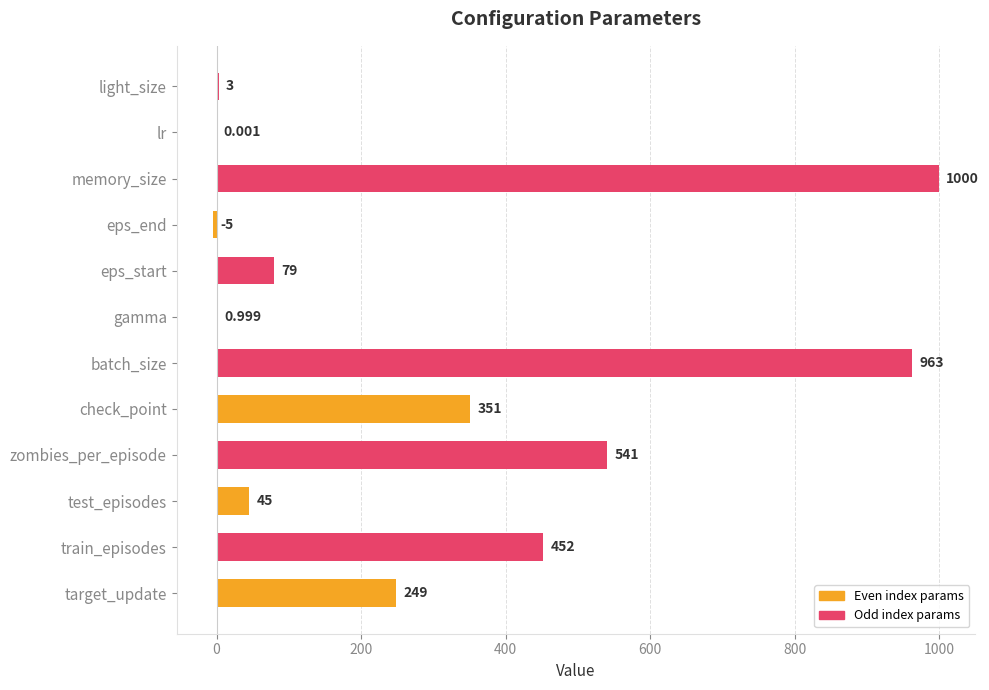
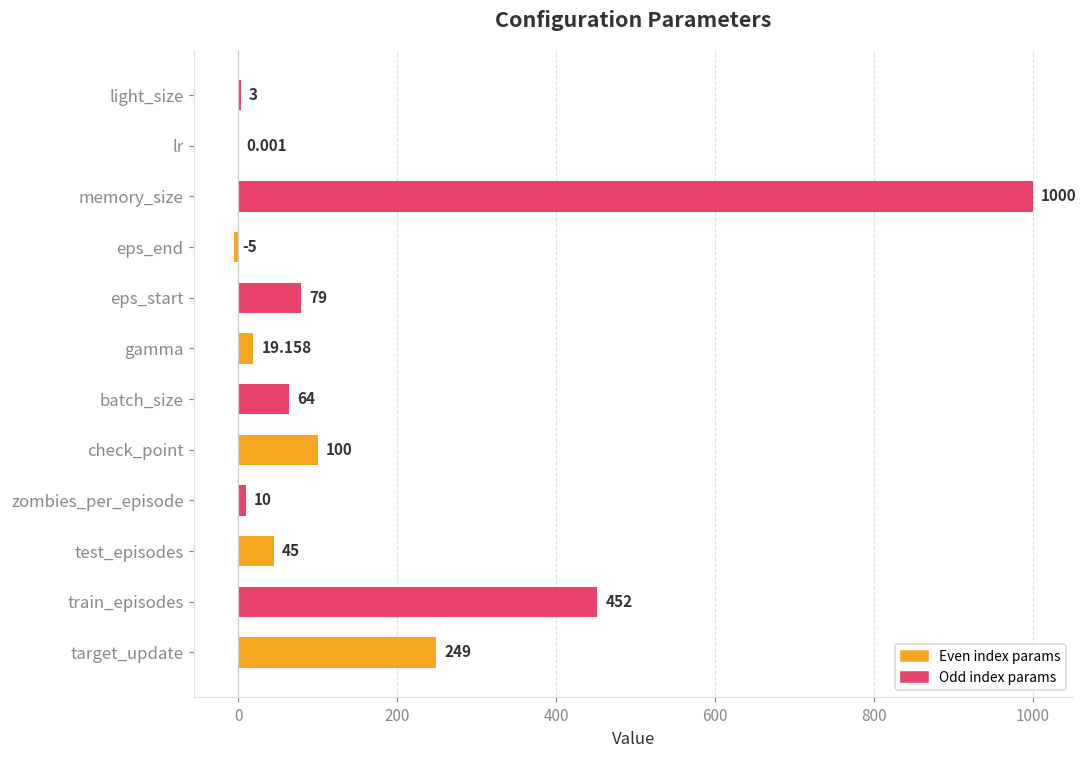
  {
    "light_size": 3,
    "lr": 0.001,
    "memory_size": 1000,
    "eps_end": -5,
    "eps_start": 79,
-   "gamma": 0.999,
-   "batch_size": 963,
-   "check_point": 351,
-   "zombies_per_episode": 541,
+   "gamma": 19.158,
+   "batch_size": 64,
+   "check_point": 100,
+   "zombies_per_episode": 10,
    "test_episodes": 45,
    "train_episodes": 452,
    "target_update": 249
  }
